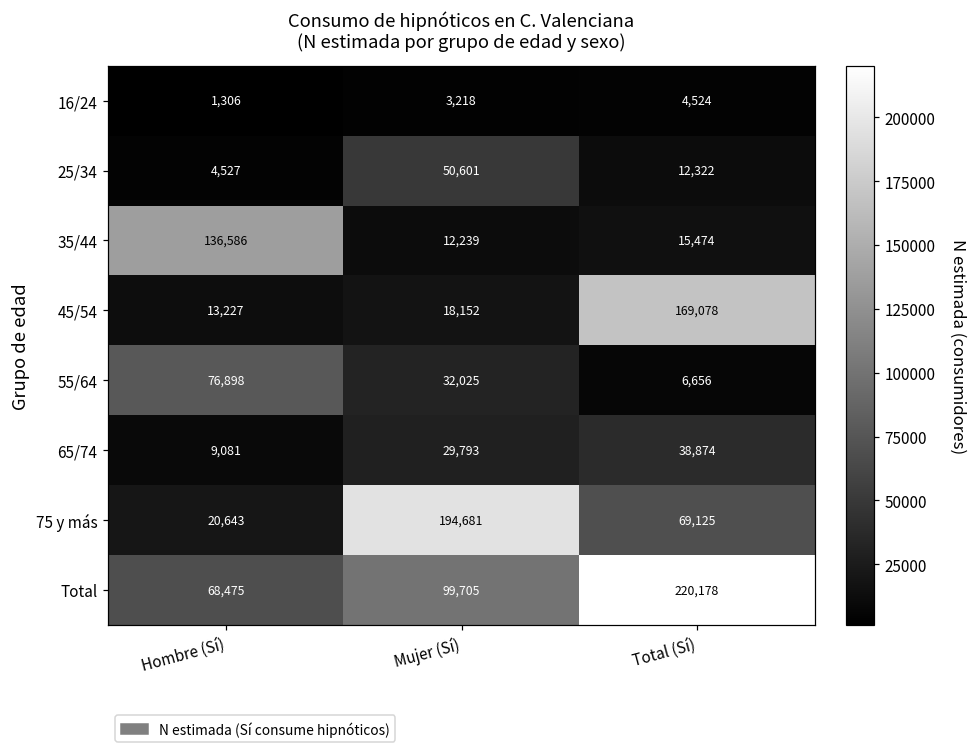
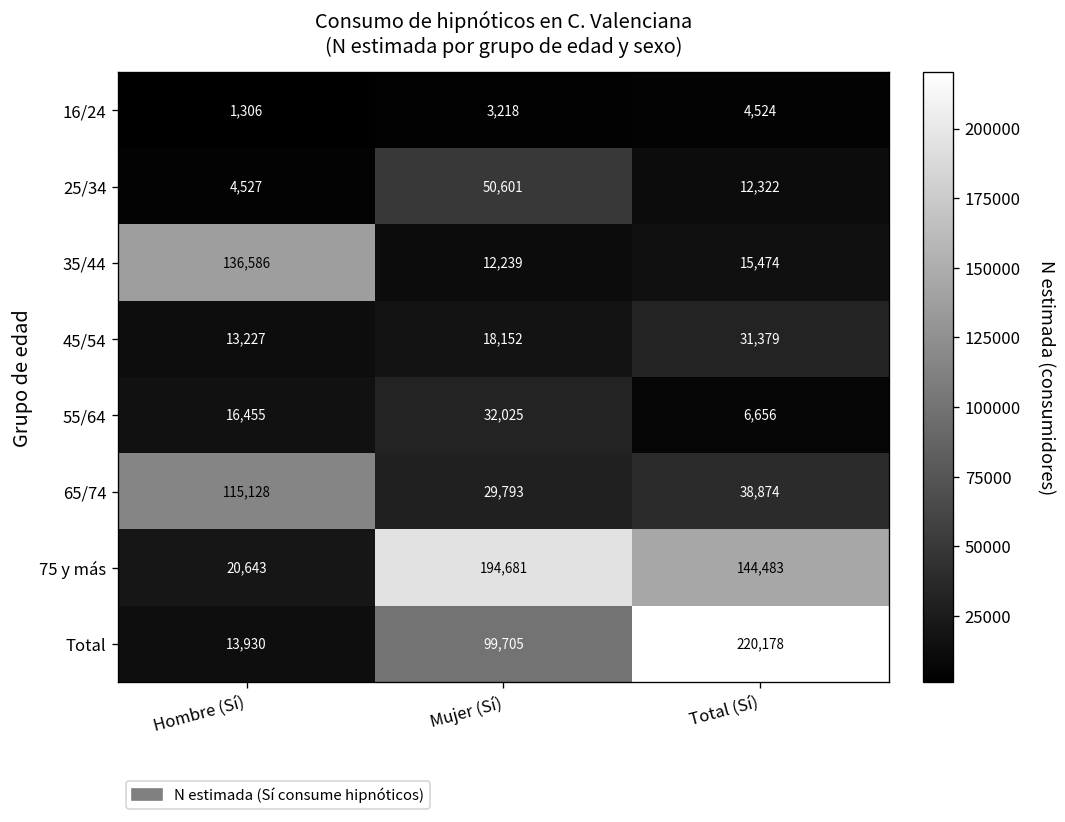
  {
    "16/24": {
      "Hombre (Sí)": "1,306",
      "Mujer (Sí)": "3,218",
      "Total (Sí)": "4,524"
    },
    "25/34": {
      "Hombre (Sí)": "4,527",
      "Mujer (Sí)": "50,601",
      "Total (Sí)": "12,322"
    },
    "35/44": {
      "Hombre (Sí)": "136,586",
      "Mujer (Sí)": "12,239",
      "Total (Sí)": "15,474"
    },
    "45/54": {
      "Hombre (Sí)": "13,227",
      "Mujer (Sí)": "18,152",
-     "Total (Sí)": "169,078"
+     "Total (Sí)": "31,379"
    },
    "55/64": {
-     "Hombre (Sí)": "76,898",
+     "Hombre (Sí)": "16,455",
      "Mujer (Sí)": "32,025",
      "Total (Sí)": "6,656"
    },
    "65/74": {
-     "Hombre (Sí)": "9,081",
+     "Hombre (Sí)": "115,128",
      "Mujer (Sí)": "29,793",
      "Total (Sí)": "38,874"
    },
    "75 y más": {
      "Hombre (Sí)": "20,643",
      "Mujer (Sí)": "194,681",
-     "Total (Sí)": "69,125"
+     "Total (Sí)": "144,483"
    },
    "Total": {
-     "Hombre (Sí)": "68,475",
+     "Hombre (Sí)": "13,930",
      "Mujer (Sí)": "99,705",
      "Total (Sí)": "220,178"
    }
  }
